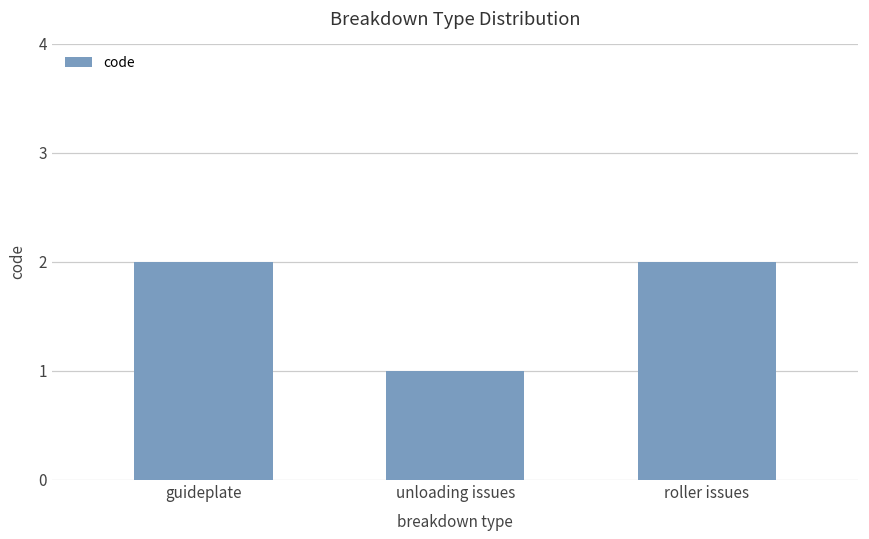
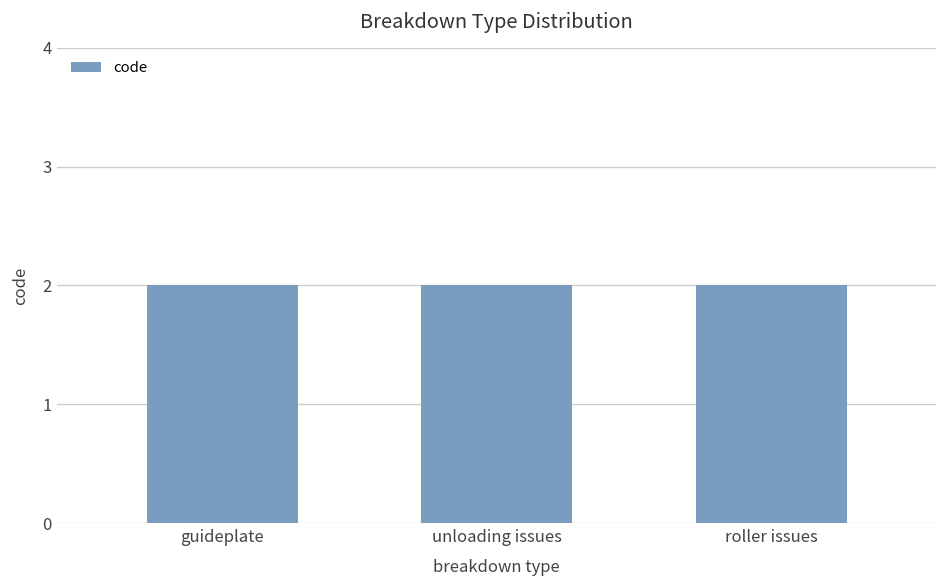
  {
    "guideplate": 2,
-   "unloading issues": 1,
+   "unloading issues": 2,
    "roller issues": 2
  }
